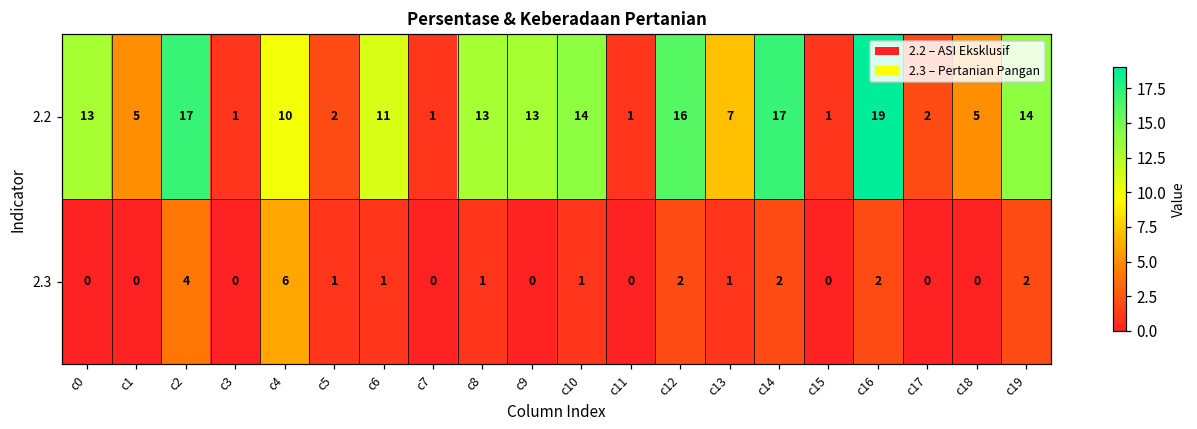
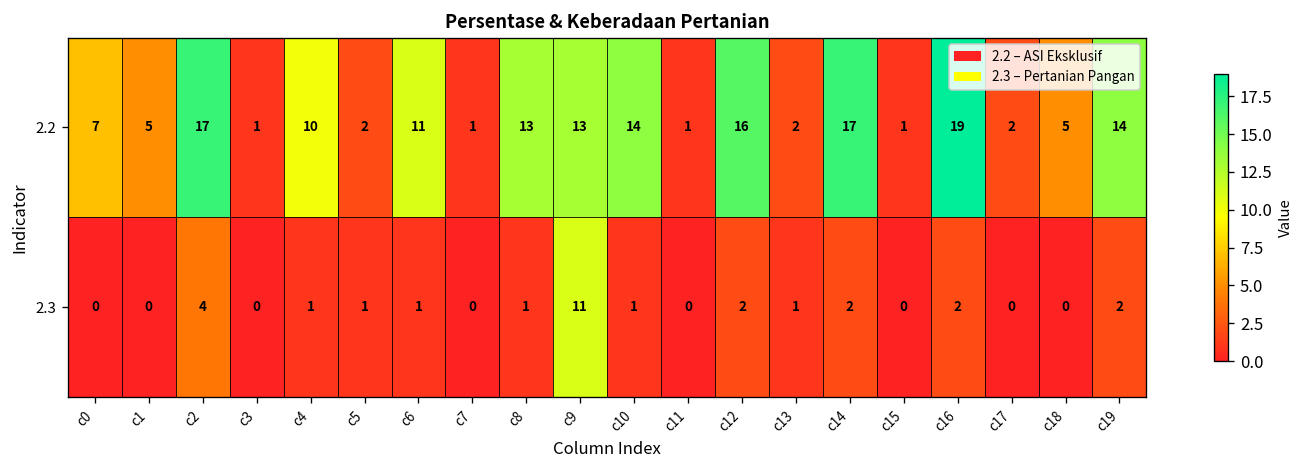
  {
    "2.2": {
-     "c0": 13,
+     "c0": 7,
      "c1": 5,
      "c2": 17,
      "c3": 1,
      "c4": 10,
      "c5": 2,
      "c6": 11,
      "c7": 1,
      "c8": 13,
      "c9": 13,
      "c10": 14,
      "c11": 1,
      "c12": 16,
-     "c13": 7,
+     "c13": 2,
      "c14": 17,
      "c15": 1,
      "c16": 19,
      "c17": 2,
      "c18": 5,
      "c19": 14
    },
    "2.3": {
      "c0": 0,
      "c1": 0,
      "c2": 4,
      "c3": 0,
-     "c4": 6,
+     "c4": 1,
      "c5": 1,
      "c6": 1,
      "c7": 0,
      "c8": 1,
-     "c9": 0,
+     "c9": 11,
      "c10": 1,
      "c11": 0,
      "c12": 2,
      "c13": 1,
      "c14": 2,
      "c15": 0,
      "c16": 2,
      "c17": 0,
      "c18": 0,
      "c19": 2
    }
  }
